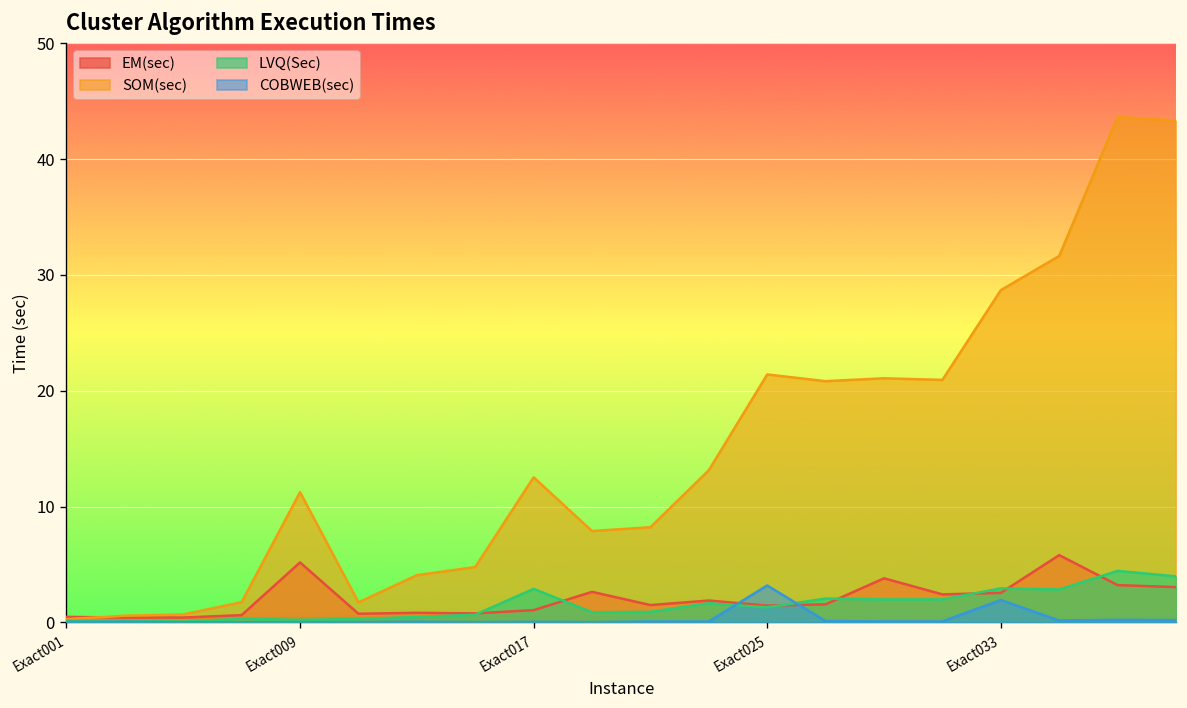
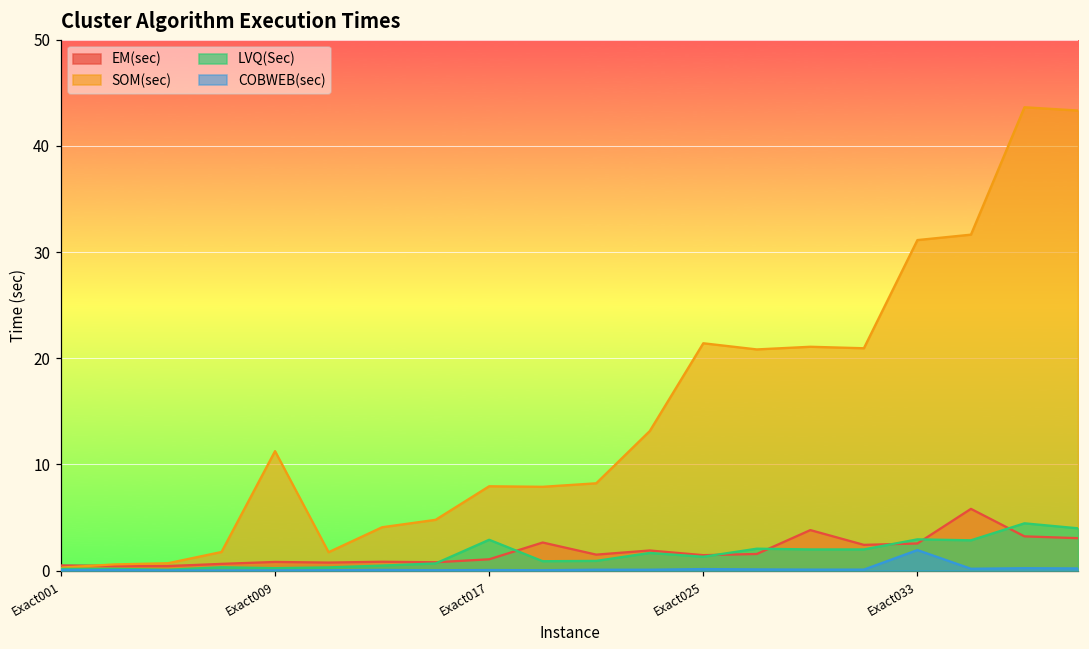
  {
    "EM(sec)": {
-     "Exact009": 5,
+     "Exact009": 1,
      "Exact017": 1,
      "Exact033": 3
    },
    "SOM(sec)": {
      "Exact009": 11,
-     "Exact017": 13,
+     "Exact017": 8,
      "Exact025": 21,
-     "Exact033": 29
+     "Exact033": 31
    },
    "LVQ(Sec)": {
      "Exact017": 3,
      "Exact033": 3
    },
    "COBWEB(sec)": {
      "Exact017": 0,
-     "Exact025": 3,
+     "Exact025": 0,
      "Exact033": 2
    }
  }
